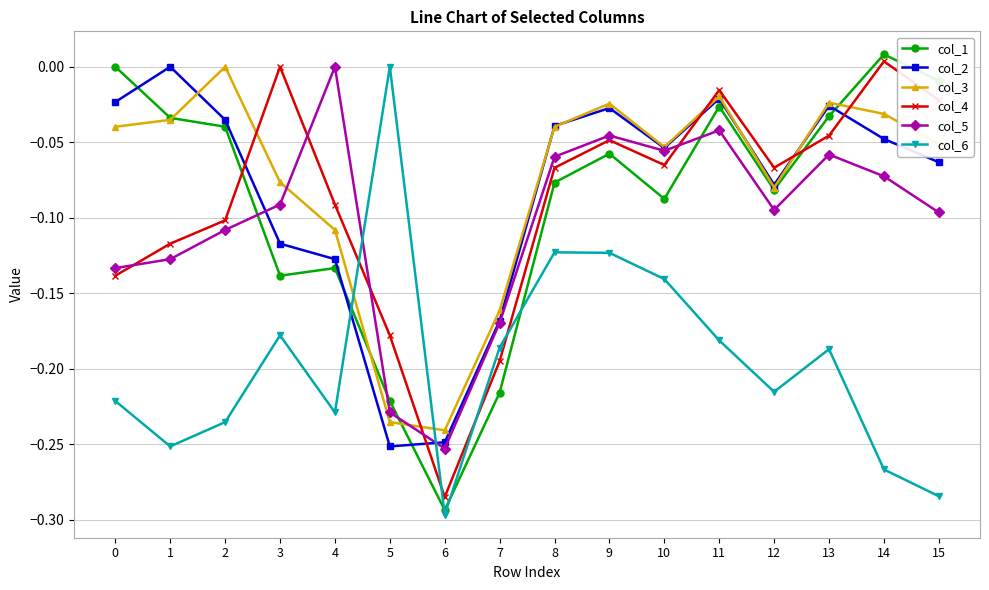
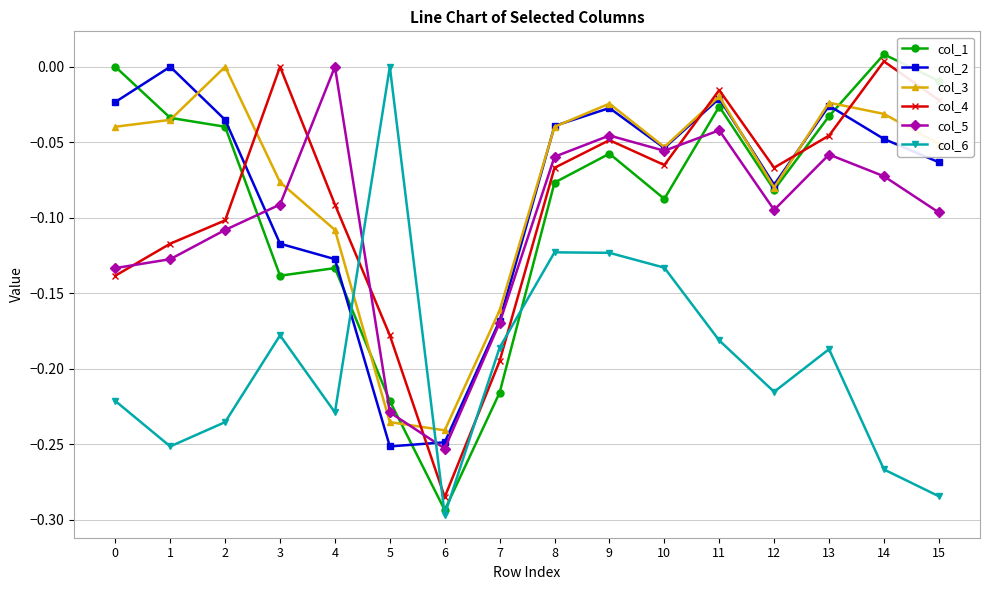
  {
    "col_1": {
      "0": 0.000,
      "2": -0.040,
      "3": -0.138,
      "4": -0.133,
      "5": -0.221,
      "6": -0.294,
      "7": -0.216,
      "8": -0.077,
      "9": -0.058,
      "10": -0.088,
      "11": -0.026,
      "13": -0.033,
      "14": 0.008
    },
    "col_2": {
      "0": -0.023,
      "1": 0.000,
      "2": -0.035,
      "3": -0.117,
      "4": -0.127,
      "5": -0.252,
      "6": -0.249,
      "9": -0.027,
      "12": -0.078,
      "13": -0.026,
      "14": -0.048,
      "15": -0.063
    },
    "col_3": {
      "0": -0.040,
      "2": 0.000,
      "3": -0.077,
      "4": -0.108,
      "5": -0.235,
      "6": -0.241,
      "7": -0.161,
      "9": -0.024,
      "13": -0.024,
      "14": -0.031
    },
    "col_4": {
      "0": -0.138,
      "1": -0.117,
      "2": -0.102,
      "3": 0.000,
      "4": -0.091,
      "5": -0.178,
      "6": -0.285,
      "7": -0.195,
      "8": -0.067,
      "9": -0.049,
      "10": -0.065,
      "11": -0.015,
      "12": -0.067,
      "13": -0.046,
      "14": 0.004
    },
    "col_5": {
      "0": -0.133,
      "1": -0.127,
      "2": -0.108,
      "3": -0.091,
      "4": 0.000,
      "5": -0.229,
      "6": -0.253,
      "8": -0.060,
      "9": -0.046,
      "10": -0.056,
      "11": -0.042,
      "12": -0.095,
      "13": -0.058,
      "14": -0.073,
      "15": -0.097
    },
    "col_6": {
      "0": -0.221,
      "1": -0.252,
      "2": -0.235,
      "3": -0.178,
      "4": -0.229,
      "5": 0.000,
      "6": -0.297,
      "7": -0.186,
      "8": -0.123,
      "9": -0.123,
-     "10": -0.141,
+     "10": -0.133,
      "11": -0.181,
      "12": -0.215,
      "13": -0.187,
      "14": -0.267,
      "15": -0.285
    }
  }
